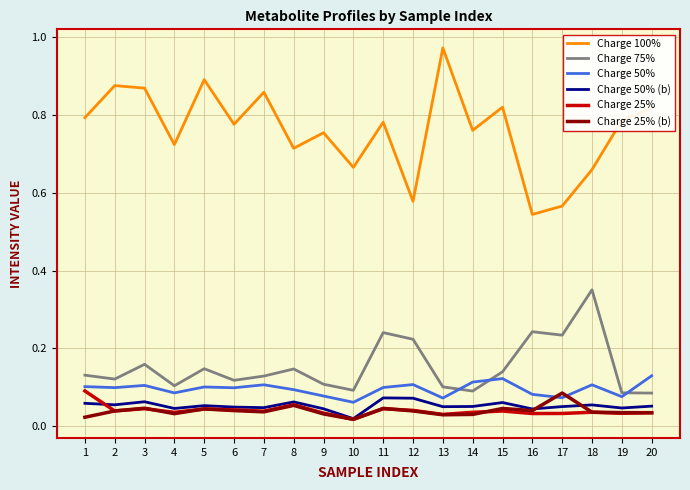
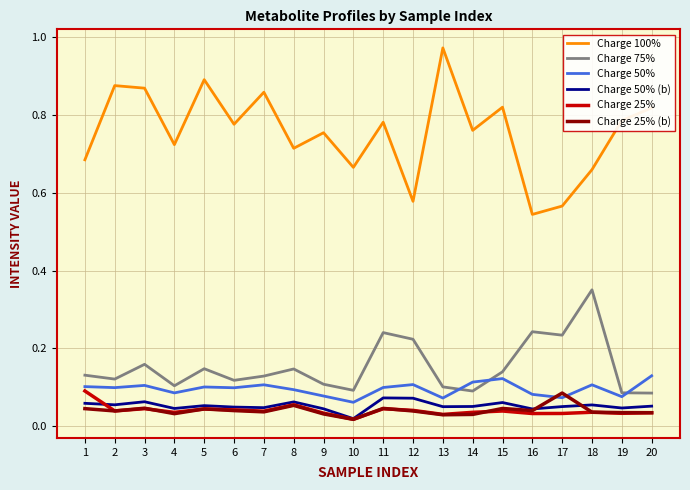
  {
    "Charge 100%": {
-     "1": 0.79,
+     "1": 0.68,
      "2": 0.88,
      "3": 0.87,
      "4": 0.72,
      "5": 0.89,
      "6": 0.78,
      "7": 0.86,
      "8": 0.71,
      "9": 0.75,
      "10": 0.66,
      "11": 0.78,
      "12": 0.58,
      "13": 0.97,
      "14": 0.76,
      "15": 0.82,
      "16": 0.54,
      "17": 0.57,
      "18": 0.66
    },
    "Charge 75%": {
      "1": 0.13,
      "2": 0.12,
      "3": 0.16,
      "4": 0.10,
      "5": 0.15,
      "6": 0.12,
      "7": 0.13,
      "8": 0.15,
      "9": 0.11,
      "10": 0.09,
      "11": 0.24,
      "12": 0.22,
      "13": 0.10,
      "14": 0.09,
      "15": 0.14,
      "16": 0.24,
      "17": 0.23,
      "18": 0.35,
      "19": 0.09,
      "20": 0.09
    },
    "Charge 50%": {
      "1": 0.10,
      "2": 0.10,
      "3": 0.10,
      "4": 0.09,
      "5": 0.10,
      "6": 0.10,
      "7": 0.11,
      "8": 0.09,
      "9": 0.08,
      "10": 0.06,
      "11": 0.10,
      "12": 0.11,
      "13": 0.07,
      "14": 0.11,
      "15": 0.12,
      "16": 0.08,
      "17": 0.07,
      "18": 0.11,
      "19": 0.08,
      "20": 0.13
    },
    "Charge 50% (b)": {
      "1": 0.06,
      "2": 0.06,
      "3": 0.06,
      "4": 0.05,
      "5": 0.05,
      "6": 0.05,
      "7": 0.05,
      "8": 0.06,
      "9": 0.04,
      "11": 0.07,
      "12": 0.07,
      "13": 0.05,
      "14": 0.05,
      "15": 0.06,
      "17": 0.05,
      "18": 0.05,
      "19": 0.05,
      "20": 0.05
    },
    "Charge 25%": {
      "1": 0.09,
      "16": 0.03,
      "17": 0.03
    },
    "Charge 25% (b)": {
-     "1": 0.02,
+     "1": 0.05,
      "17": 0.09
    }
  }
